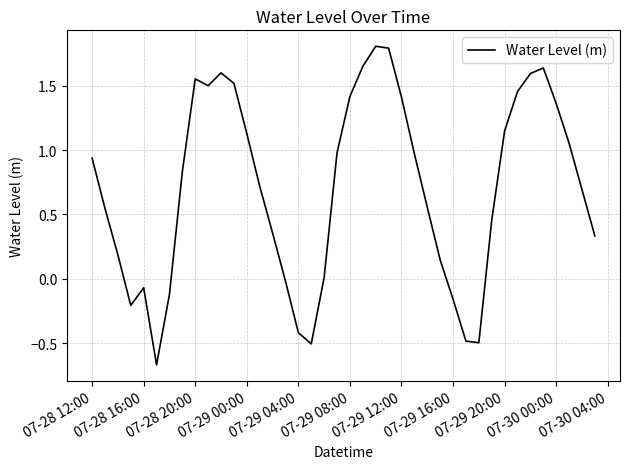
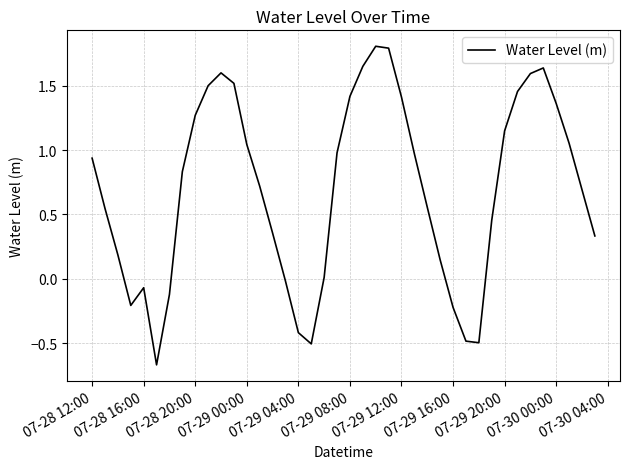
  {
    "07-28 12:00": 0.94,
    "07-28 16:00": -0.07,
-   "07-28 20:00": 1.55,
-   "07-29 00:00": 1.13,
+   "07-28 20:00": 1.27,
+   "07-29 00:00": 1.04,
    "07-29 04:00": -0.42,
    "07-29 08:00": 1.42,
    "07-29 12:00": 1.41,
-   "07-29 16:00": -0.16,
+   "07-29 16:00": -0.22,
    "07-29 20:00": 1.15,
    "07-30 00:00": 1.36
  }
